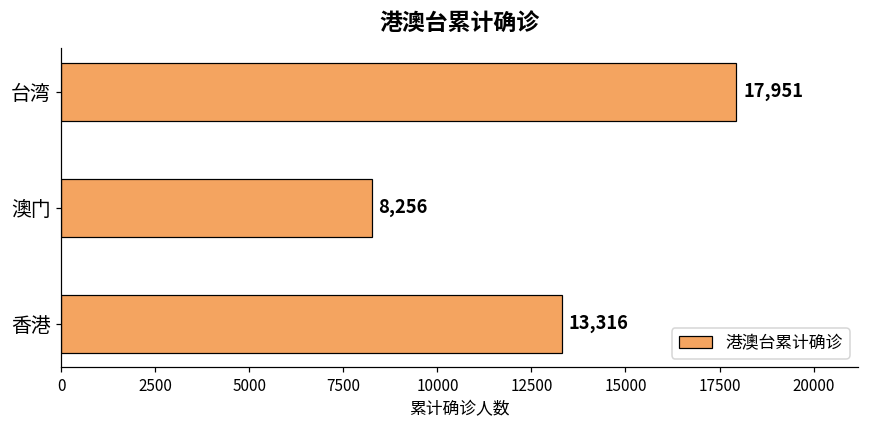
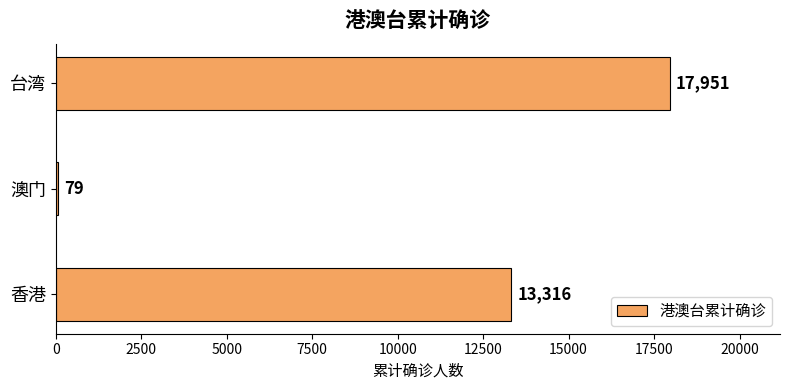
  {
    "台湾": "17,951",
-   "澳门": "8,256",
+   "澳门": "79",
    "香港": "13,316"
  }
